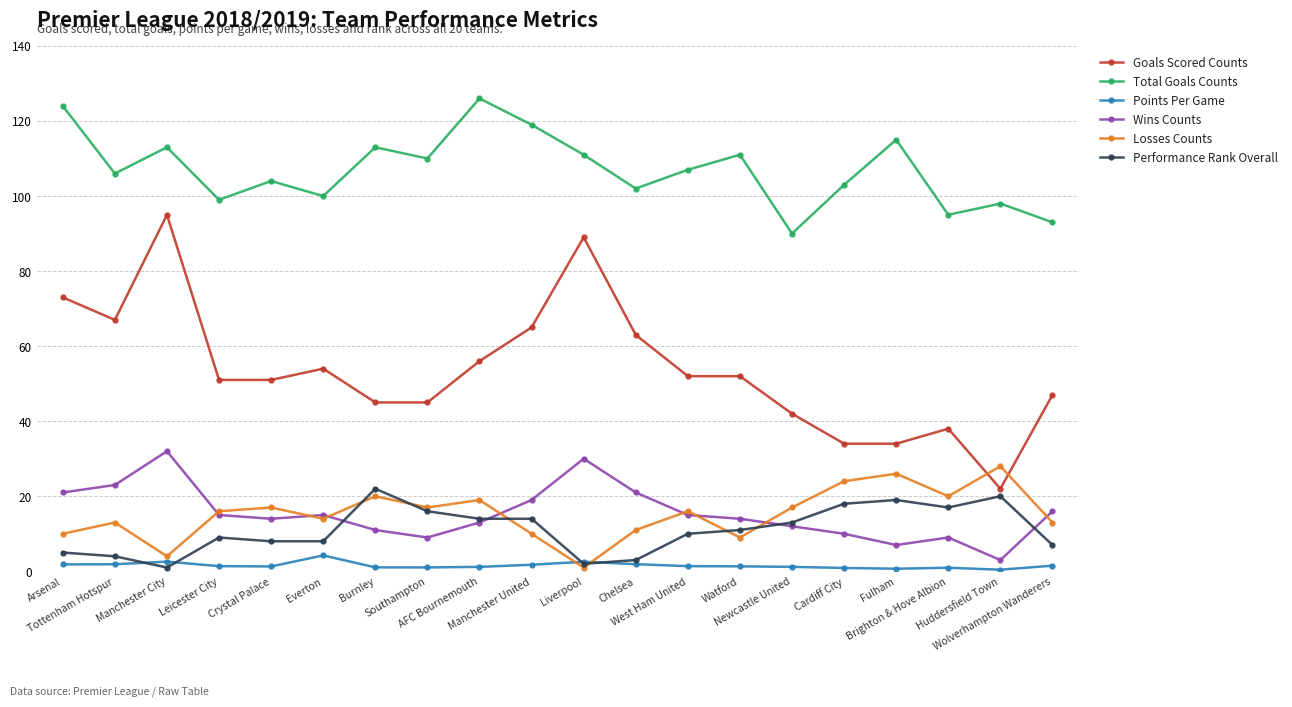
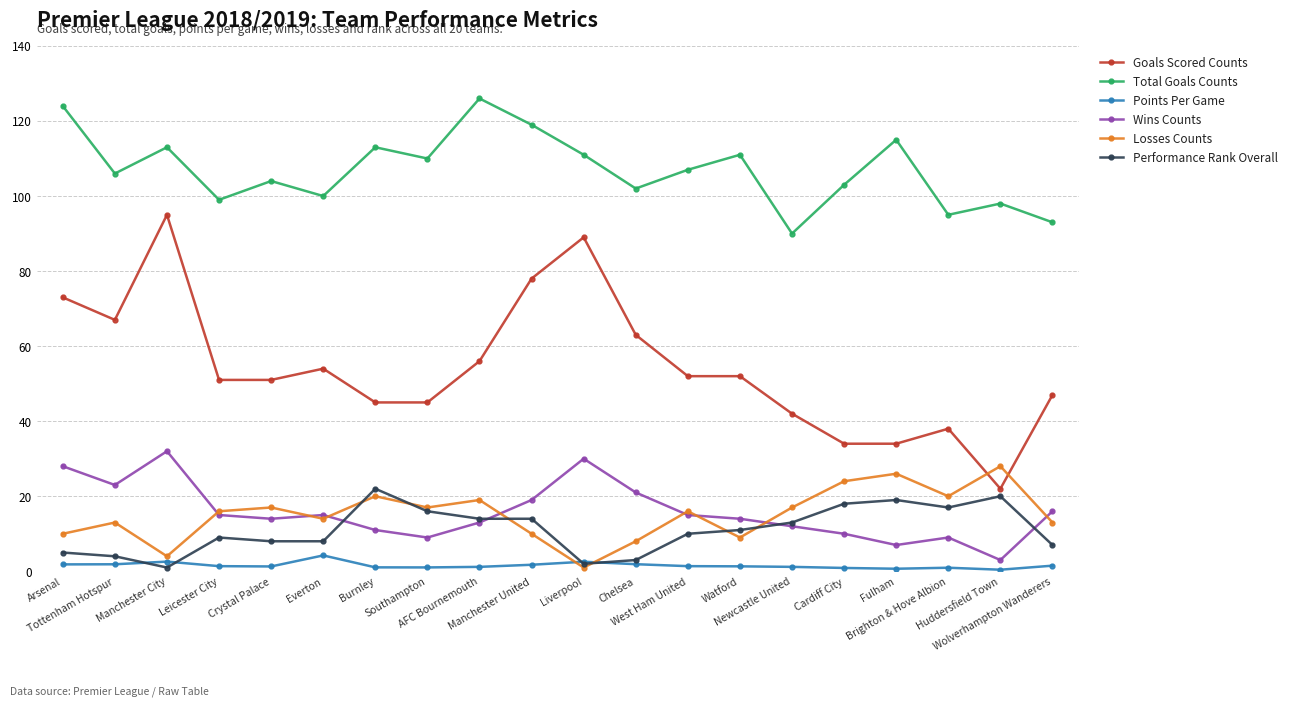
  {
    "Goals Scored Counts": {
      "Arsenal": 73,
      "Tottenham Hotspur": 67,
      "Manchester City": 95,
      "Leicester City": 51,
      "Crystal Palace": 51,
      "Everton": 54,
      "Burnley": 45,
      "Southampton": 45,
      "AFC Bournemouth": 56,
-     "Manchester United": 65,
+     "Manchester United": 78,
      "Liverpool": 89,
      "Chelsea": 63,
      "West Ham United": 52,
      "Watford": 52,
      "Newcastle United": 42,
      "Cardiff City": 34,
      "Fulham": 34,
      "Brighton & Hove Albion": 38,
      "Huddersfield Town": 22,
      "Wolverhampton Wanderers": 47
    },
    "Total Goals Counts": {
      "Arsenal": 124,
      "Tottenham Hotspur": 106,
      "Manchester City": 113,
      "Leicester City": 99,
      "Crystal Palace": 104,
      "Everton": 100,
      "Burnley": 113,
      "Southampton": 110,
      "AFC Bournemouth": 126,
      "Manchester United": 119,
      "Liverpool": 111,
      "Chelsea": 102,
      "West Ham United": 107,
      "Watford": 111,
      "Newcastle United": 90,
      "Cardiff City": 103,
      "Fulham": 115,
      "Brighton & Hove Albion": 95,
      "Huddersfield Town": 98,
      "Wolverhampton Wanderers": 93
    },
    "Points Per Game": {
      "Arsenal": 2,
      "Tottenham Hotspur": 2,
      "Manchester City": 3,
      "Leicester City": 1,
      "Crystal Palace": 1,
      "Everton": 4,
      "Burnley": 1,
      "Southampton": 1,
      "AFC Bournemouth": 1,
      "Manchester United": 2,
      "Chelsea": 2,
      "West Ham United": 1,
      "Watford": 1,
      "Newcastle United": 1,
      "Cardiff City": 1,
      "Fulham": 1,
      "Brighton & Hove Albion": 1,
      "Huddersfield Town": 0,
      "Wolverhampton Wanderers": 2
    },
    "Wins Counts": {
-     "Arsenal": 21,
+     "Arsenal": 28,
      "Tottenham Hotspur": 23,
      "Manchester City": 32,
      "Leicester City": 15,
      "Crystal Palace": 14,
      "Everton": 15,
      "Burnley": 11,
      "Southampton": 9,
      "AFC Bournemouth": 13,
      "Manchester United": 19,
      "Liverpool": 30,
      "Chelsea": 21,
      "West Ham United": 15,
      "Watford": 14,
      "Newcastle United": 12,
      "Cardiff City": 10,
      "Fulham": 7,
      "Brighton & Hove Albion": 9,
      "Huddersfield Town": 3,
      "Wolverhampton Wanderers": 16
    },
    "Losses Counts": {
      "Arsenal": 10,
      "Tottenham Hotspur": 13,
      "Manchester City": 4,
      "Leicester City": 16,
      "Crystal Palace": 17,
      "Everton": 14,
      "Burnley": 20,
      "Southampton": 17,
      "AFC Bournemouth": 19,
      "Manchester United": 10,
      "Liverpool": 1,
-     "Chelsea": 11,
+     "Chelsea": 8,
      "West Ham United": 16,
      "Watford": 9,
      "Newcastle United": 17,
      "Cardiff City": 24,
      "Fulham": 26,
      "Brighton & Hove Albion": 20,
      "Huddersfield Town": 28,
      "Wolverhampton Wanderers": 13
    },
    "Performance Rank Overall": {
      "Arsenal": 5,
      "Tottenham Hotspur": 4,
      "Manchester City": 1,
      "Leicester City": 9,
      "Crystal Palace": 8,
      "Everton": 8,
      "Burnley": 22,
      "Southampton": 16,
      "AFC Bournemouth": 14,
      "Manchester United": 14,
      "Chelsea": 3,
      "West Ham United": 10,
      "Watford": 11,
      "Newcastle United": 13,
      "Cardiff City": 18,
      "Fulham": 19,
      "Brighton & Hove Albion": 17,
      "Huddersfield Town": 20,
      "Wolverhampton Wanderers": 7
    }
  }
